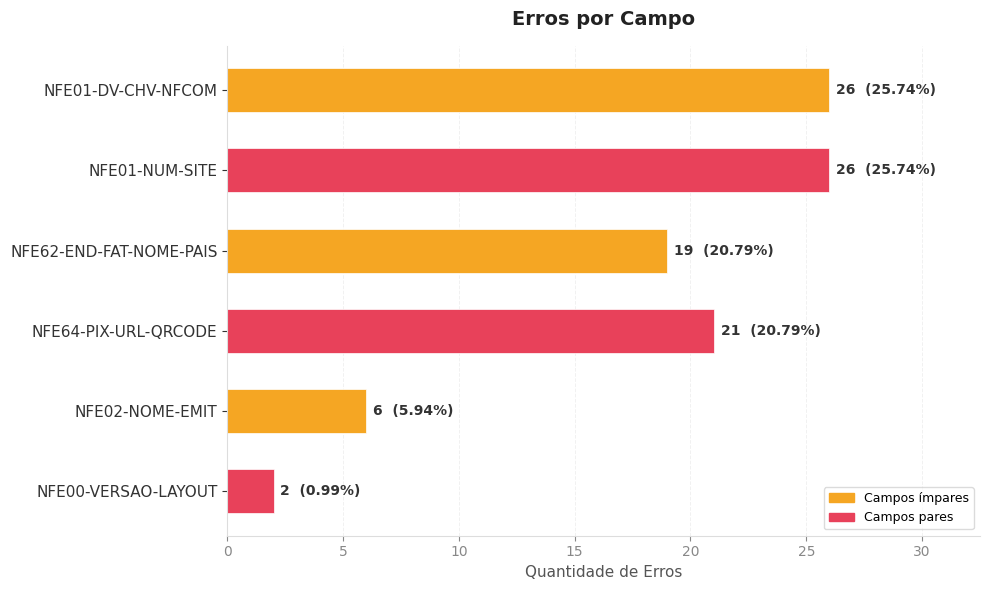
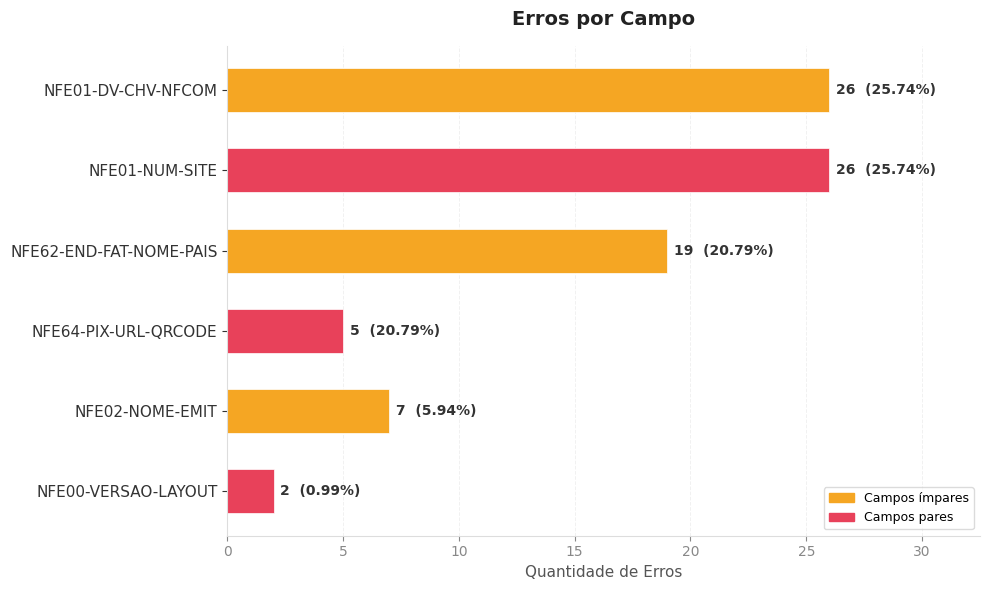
  {
    "NFE01-DV-CHV-NFCOM": 26,
    "NFE01-NUM-SITE": 26,
    "NFE62-END-FAT-NOME-PAIS": 19,
-   "NFE64-PIX-URL-QRCODE": 21,
-   "NFE02-NOME-EMIT": 6,
+   "NFE64-PIX-URL-QRCODE": 5,
+   "NFE02-NOME-EMIT": 7,
    "NFE00-VERSAO-LAYOUT": 2
  }
